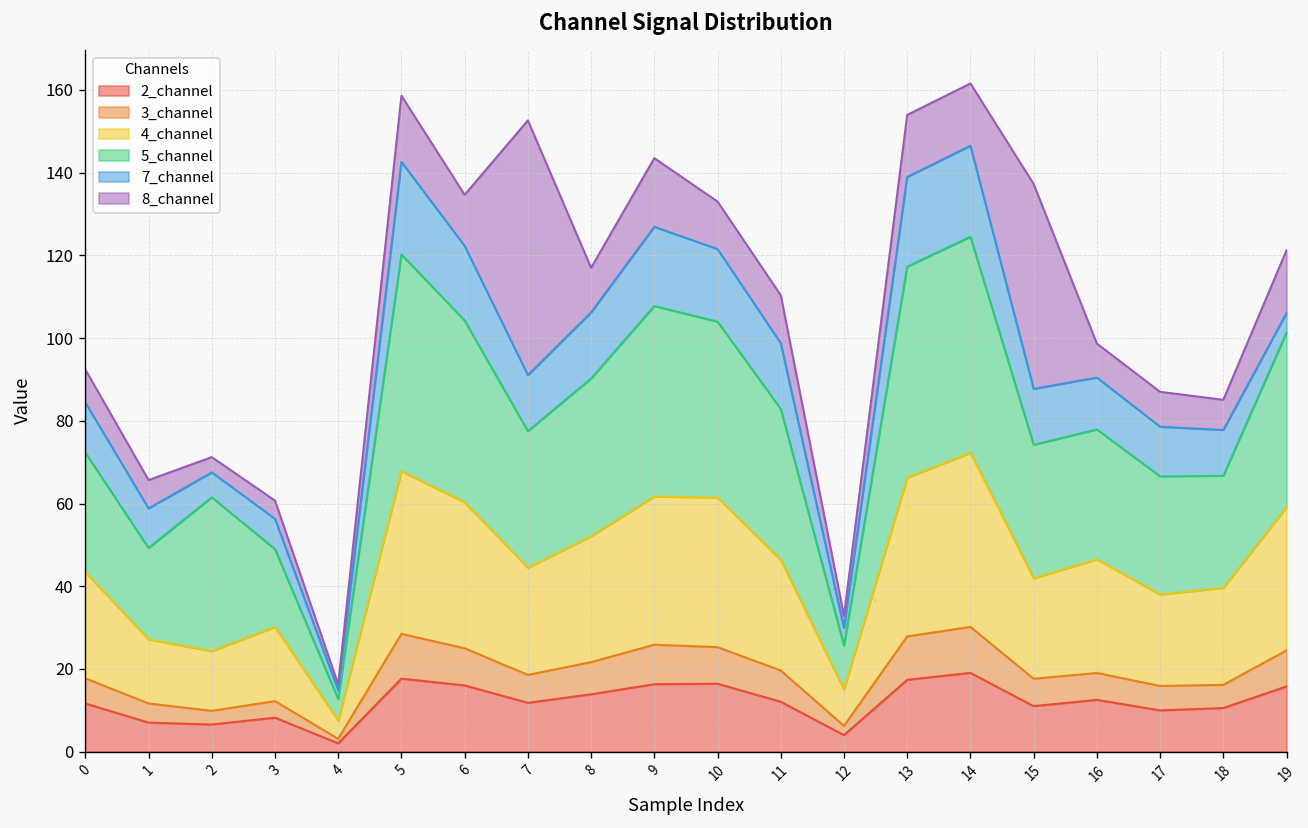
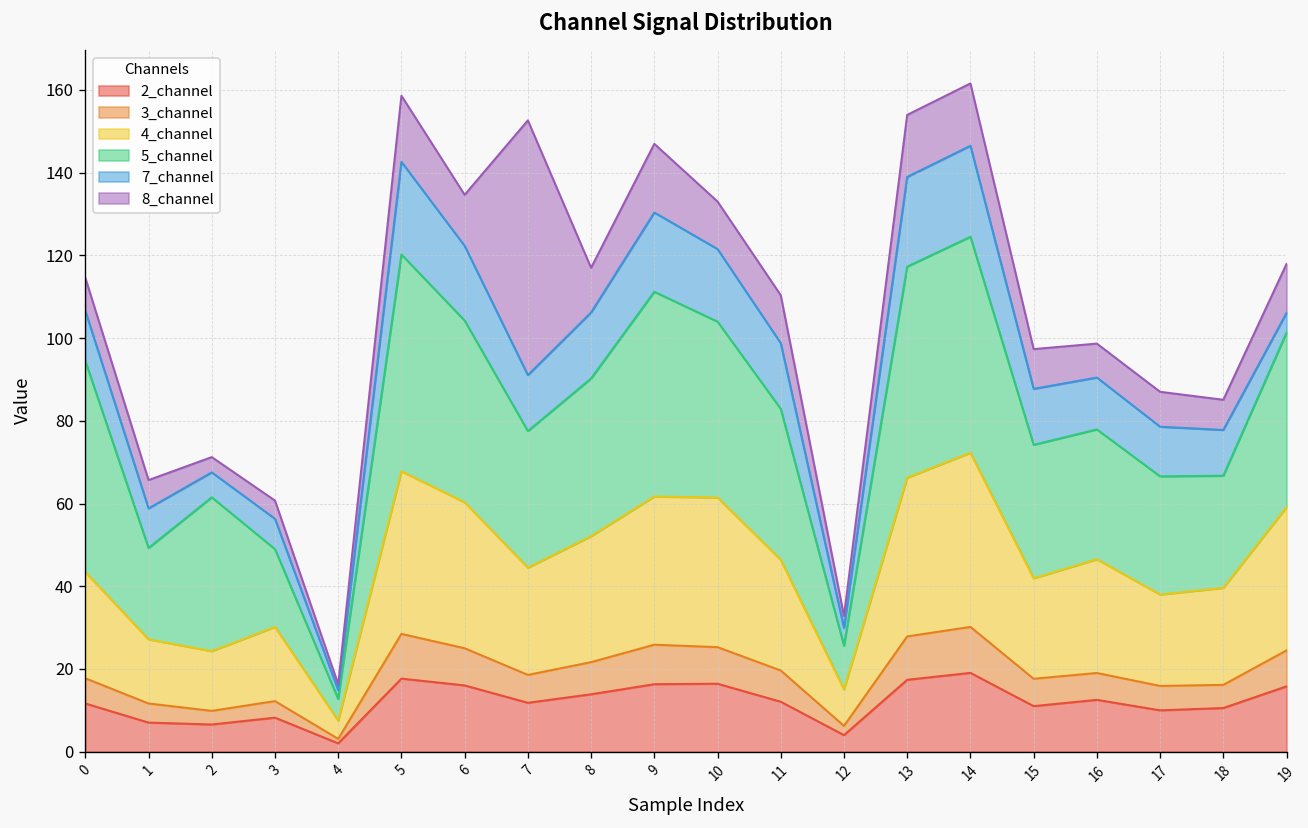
  {
    "5_channel": {
-     "0": 29,
+     "0": 51,
      "1": 22,
      "2": 37,
      "3": 19,
      "4": 5,
      "5": 52,
      "6": 44,
      "7": 33,
      "8": 38,
-     "9": 46,
+     "9": 50,
      "10": 43,
      "11": 37,
      "12": 11,
      "13": 51,
      "14": 52,
      "15": 32,
      "16": 31,
      "17": 29,
      "18": 27,
      "19": 42
    },
    "7_channel": {
      "0": 12,
      "1": 10,
      "2": 6,
      "3": 7,
      "4": 2,
      "5": 22,
      "6": 18,
      "7": 14,
      "8": 16,
      "9": 19,
      "10": 18,
      "11": 16,
      "12": 4,
      "13": 22,
      "14": 22,
      "15": 14,
      "16": 13,
      "17": 12,
      "18": 11,
      "19": 5
    },
    "8_channel": {
      "0": 8,
      "1": 7,
      "2": 4,
      "3": 4,
      "4": 1,
      "5": 16,
      "6": 12,
      "7": 62,
      "8": 11,
      "9": 17,
      "10": 11,
      "11": 12,
      "12": 3,
      "13": 15,
      "14": 15,
-     "15": 50,
+     "15": 10,
      "16": 8,
      "17": 8,
      "18": 7,
-     "19": 15
+     "19": 12
    }
  }
